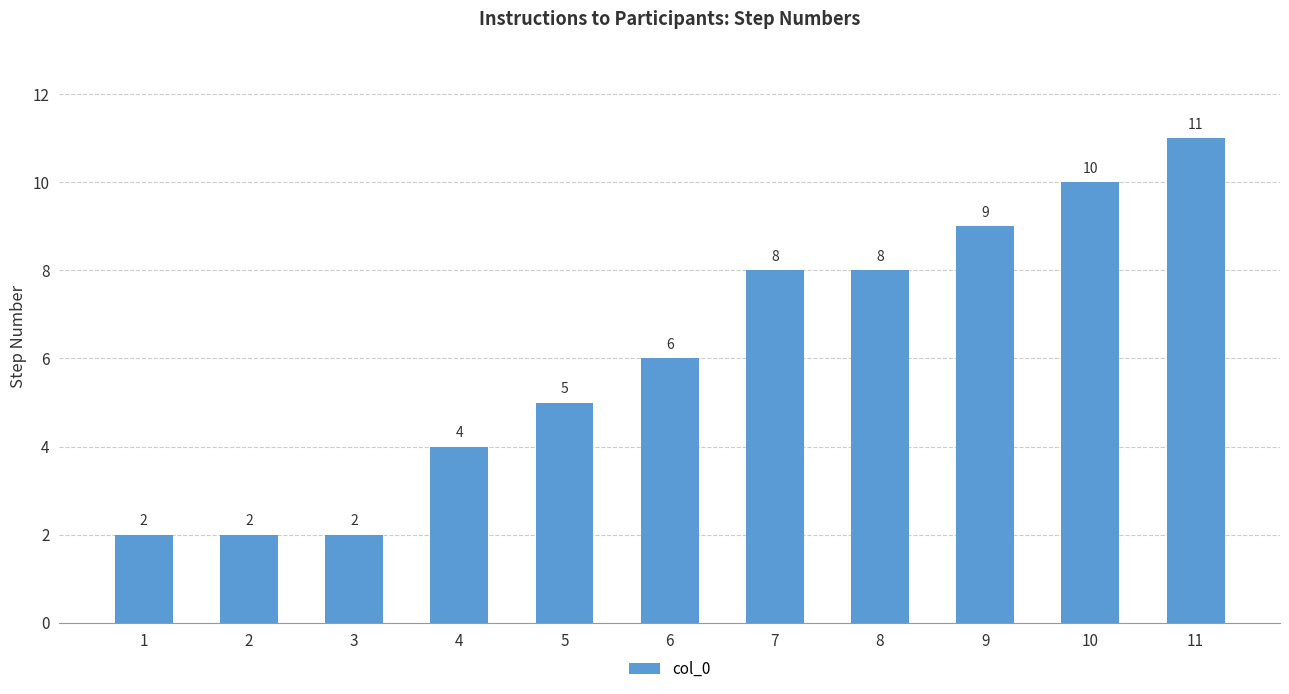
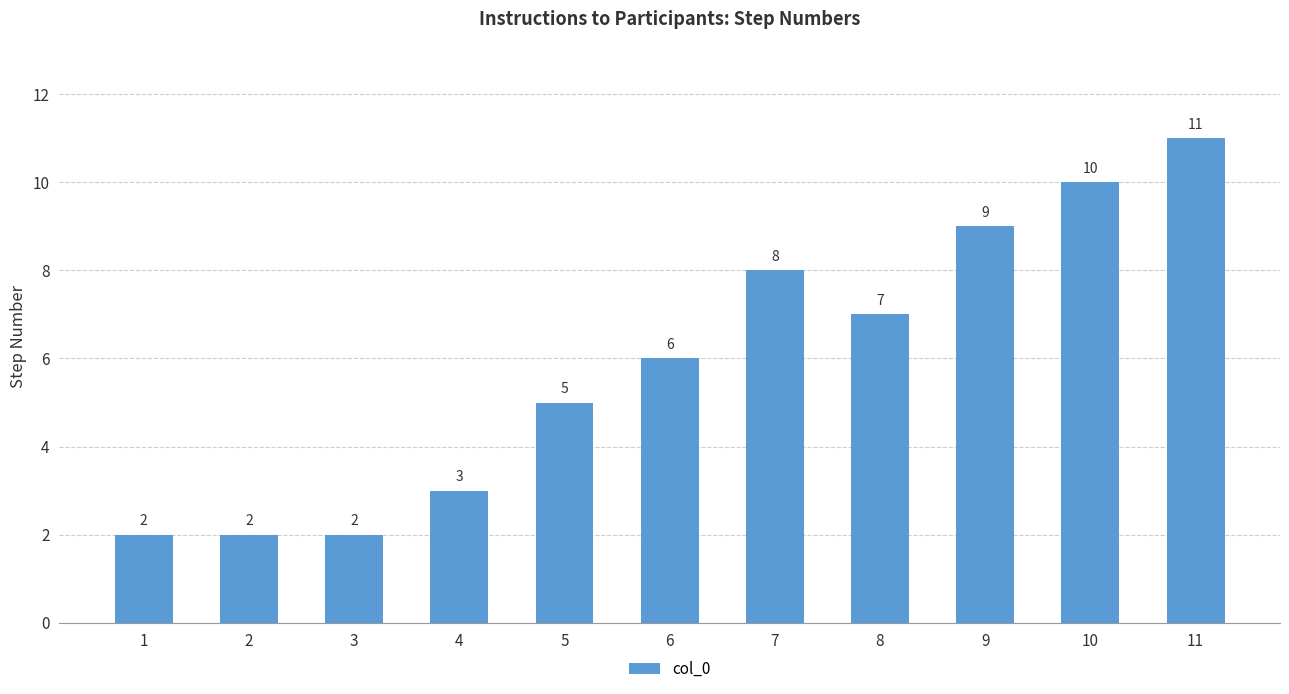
  {
    "1": 2,
    "2": 2,
    "3": 2,
-   "4": 4,
+   "4": 3,
    "5": 5,
    "6": 6,
    "7": 8,
-   "8": 8,
+   "8": 7,
    "9": 9,
    "10": 10,
    "11": 11
  }
